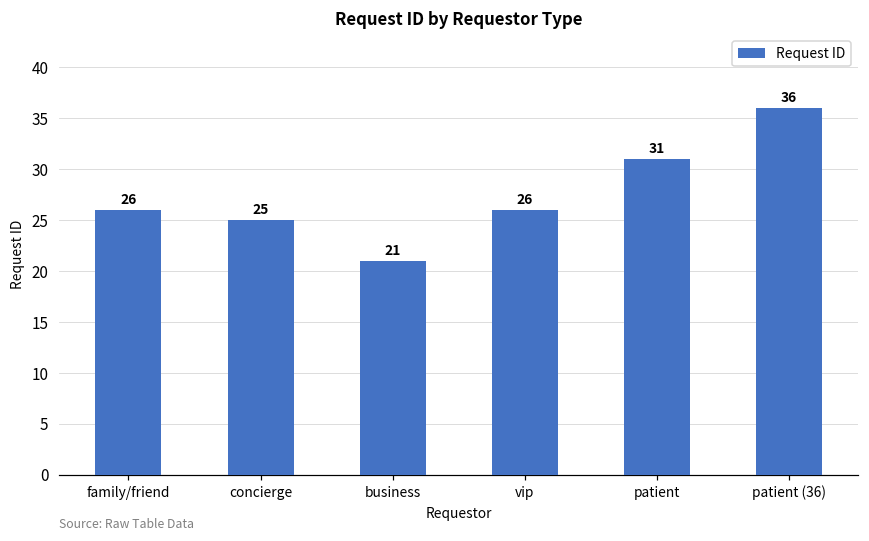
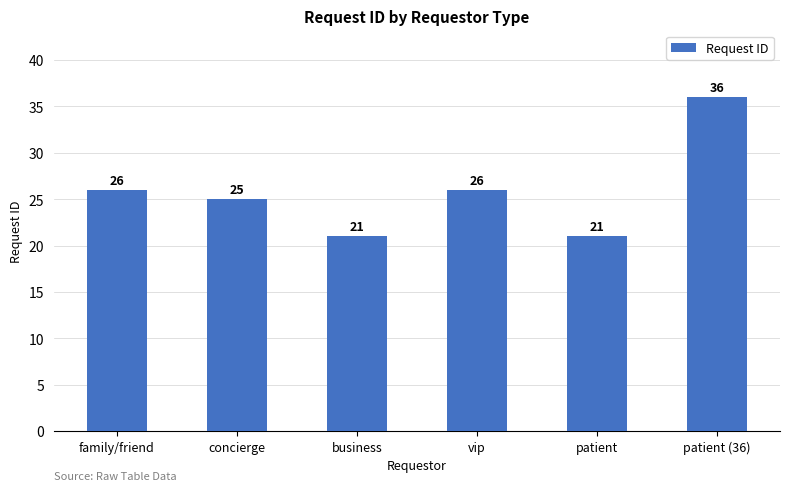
  {
    "family/friend": 26,
    "concierge": 25,
    "business": 21,
    "vip": 26,
-   "patient": 31,
+   "patient": 21,
    "patient (36)": 36
  }
